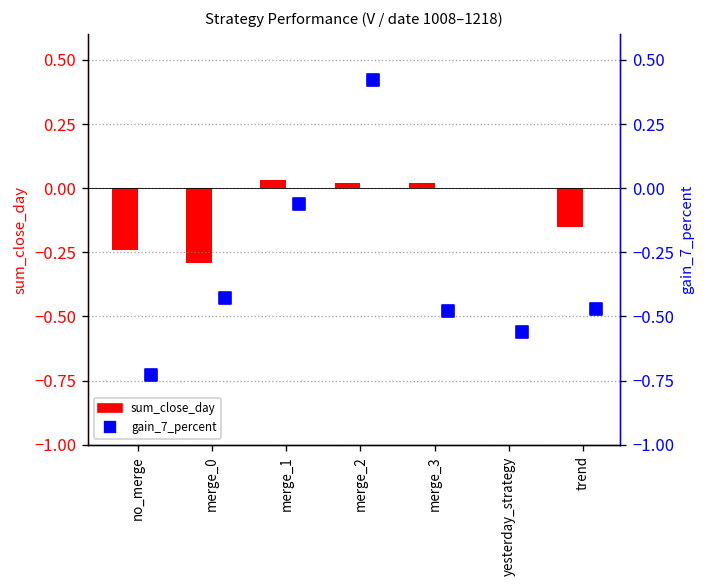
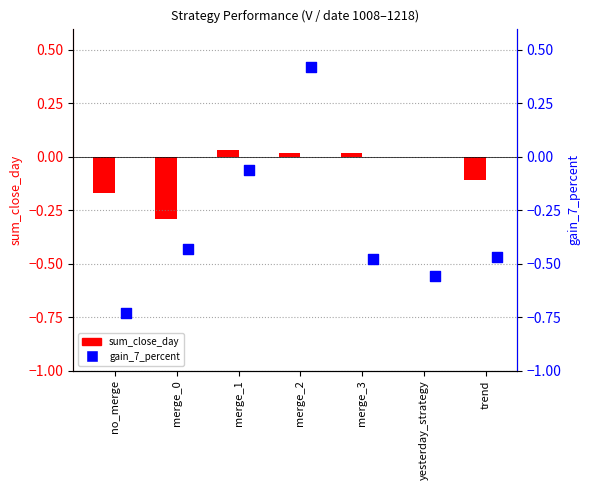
  {
    "sum_close_day": {
-     "no_merge": -0.24,
+     "no_merge": -0.17,
      "merge_0": -0.29,
      "merge_1": 0.03,
      "merge_2": 0.02,
      "merge_3": 0.02,
      "yesterday_strategy": 0.00,
-     "trend": -0.15
+     "trend": -0.11
    }
  }
